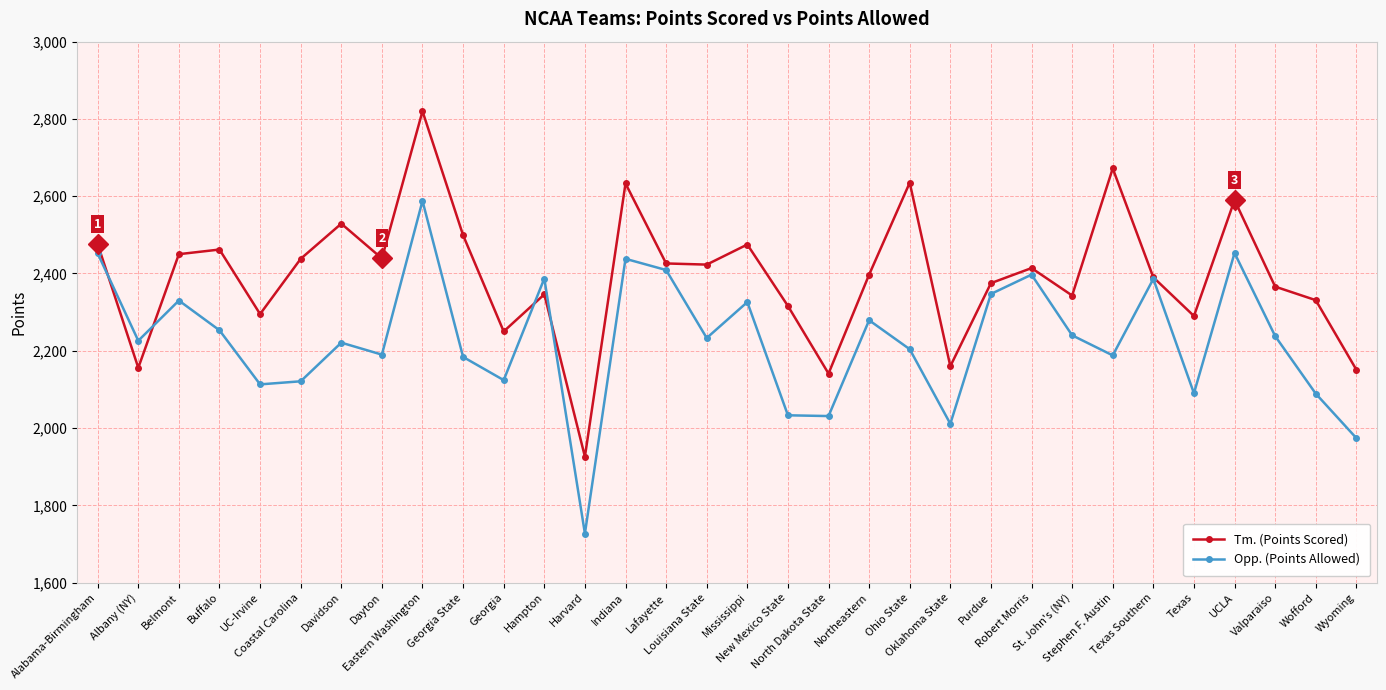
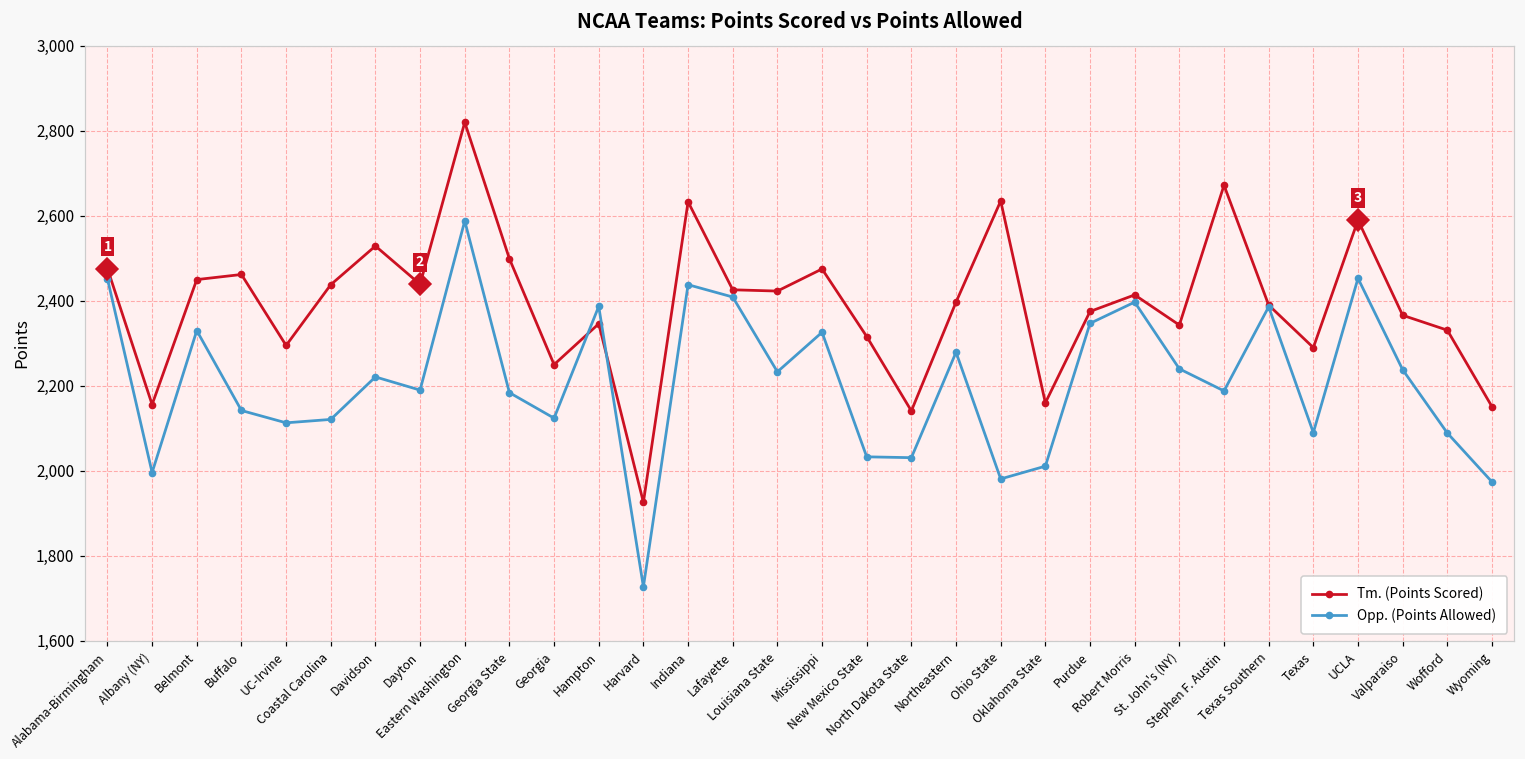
  {
    "Opp. (Points Allowed)": {
      "Alabama-Birmingham": "2,450",
-     "Albany (NY)": "2,230",
+     "Albany (NY)": "2,000",
      "Belmont": "2,330",
-     "Buffalo": "2,250",
+     "Buffalo": "2,140",
      "UC-Irvine": "2,110",
      "Coastal Carolina": "2,120",
      "Davidson": "2,220",
      "Dayton": "2,190",
      "Eastern Washington": "2,590",
      "Georgia State": "2,180",
      "Georgia": "2,120",
      "Hampton": "2,390",
      "Harvard": "1,730",
      "Indiana": "2,440",
      "Lafayette": "2,410",
      "Louisiana State": "2,230",
      "Mississippi": "2,330",
      "New Mexico State": "2,030",
      "North Dakota State": "2,030",
      "Northeastern": "2,280",
-     "Ohio State": "2,200",
+     "Ohio State": "1,980",
      "Oklahoma State": "2,010",
      "Purdue": "2,350",
      "Robert Morris": "2,400",
      "St. John's (NY)": "2,240",
      "Stephen F. Austin": "2,190",
      "Texas": "2,090",
      "UCLA": "2,450",
      "Valparaiso": "2,240",
      "Wofford": "2,090",
      "Wyoming": "1,970"
    }
  }
